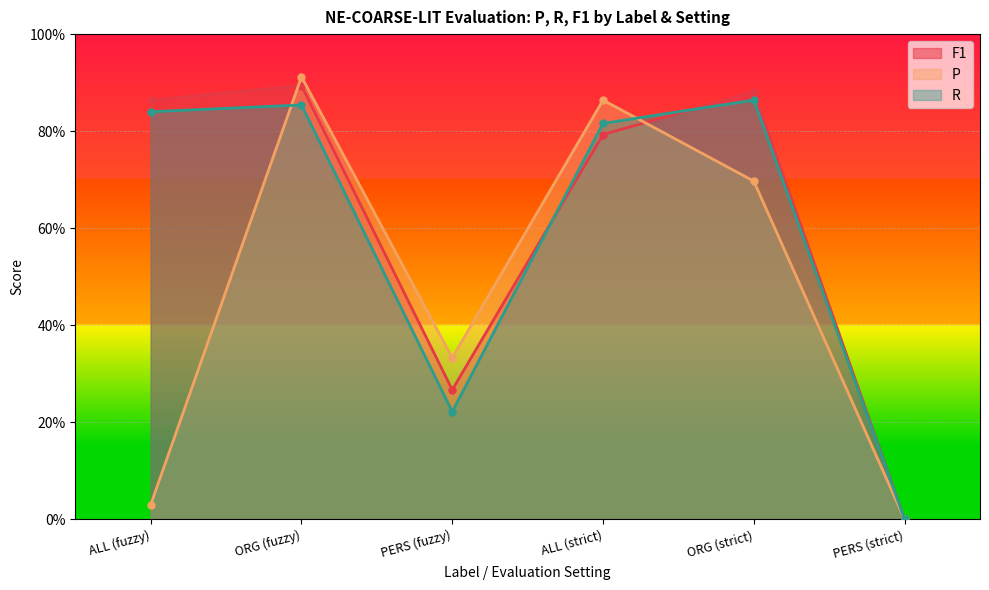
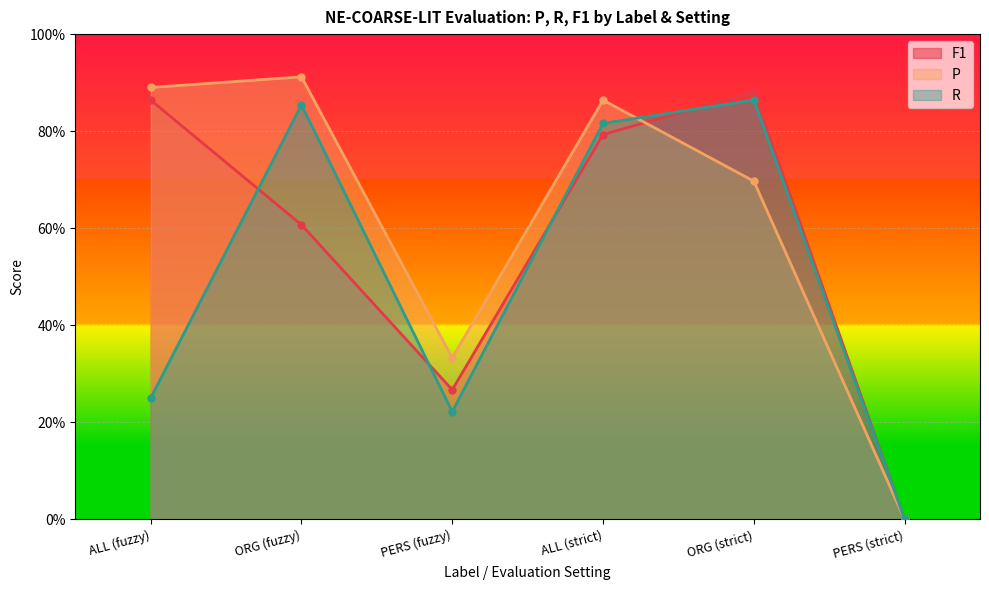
  {
    "F1": {
      "ALL (fuzzy)": "86%",
-     "ORG (fuzzy)": "89%",
+     "ORG (fuzzy)": "61%",
      "PERS (fuzzy)": "27%",
      "ALL (strict)": "79%",
      "ORG (strict)": "88%"
    },
    "P": {
-     "ALL (fuzzy)": "3%",
+     "ALL (fuzzy)": "89%",
      "ORG (fuzzy)": "91%",
      "PERS (fuzzy)": "33%",
      "ALL (strict)": "86%",
      "ORG (strict)": "70%"
    },
    "R": {
-     "ALL (fuzzy)": "84%",
+     "ALL (fuzzy)": "25%",
      "ORG (fuzzy)": "85%",
      "PERS (fuzzy)": "22%",
      "ALL (strict)": "82%",
      "ORG (strict)": "86%"
    }
  }
